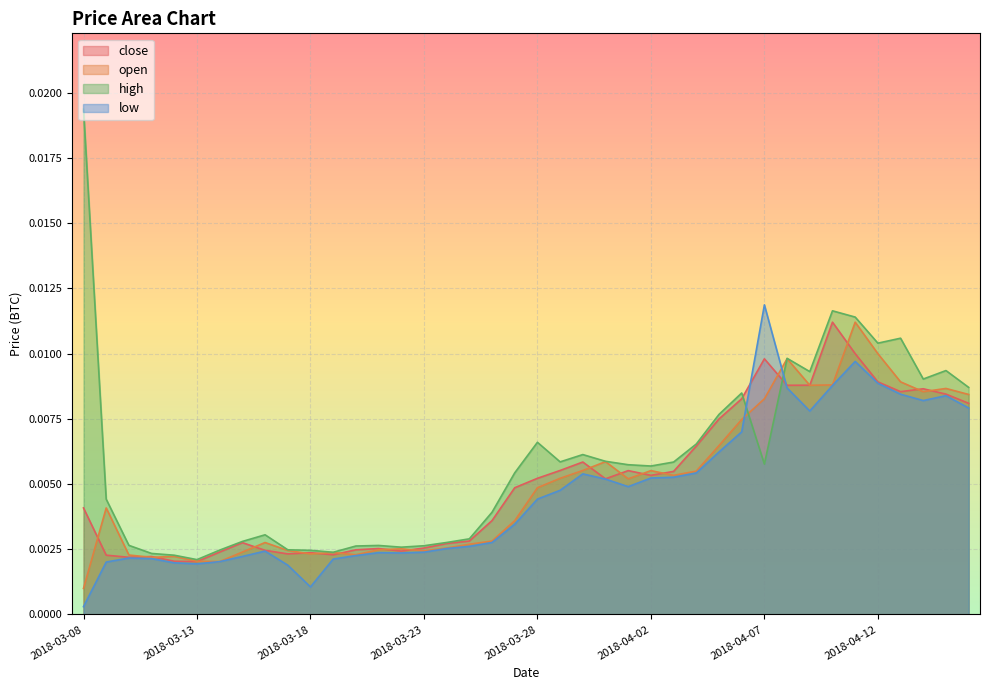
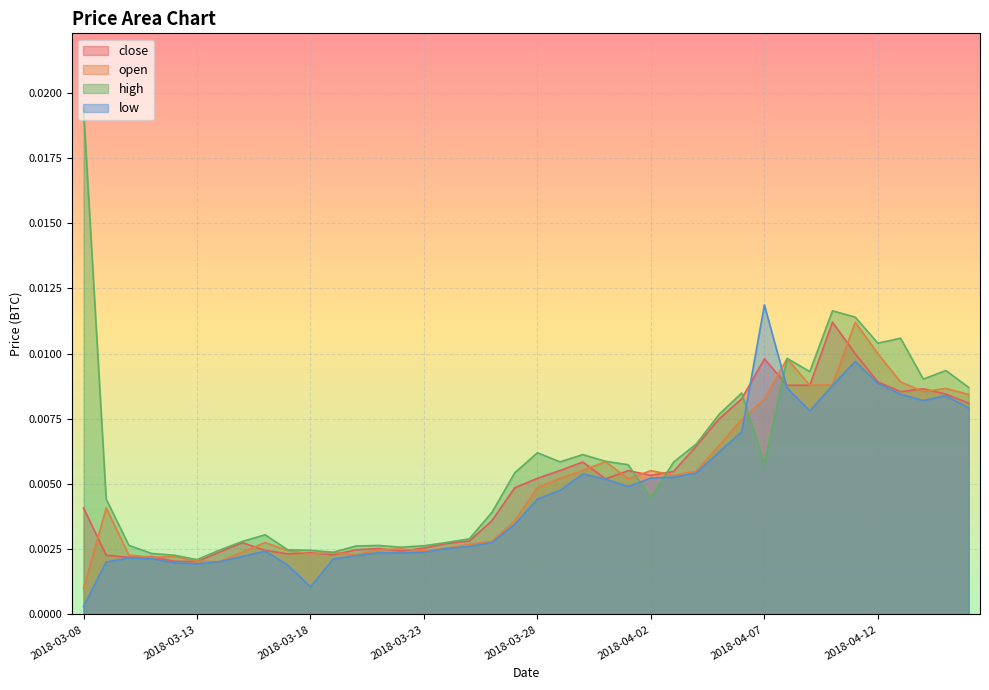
  {
    "high": {
-     "2018-03-28": 0.0066,
-     "2018-04-02": 0.0057,
+     "2018-03-28": 0.0062,
+     "2018-04-02": 0.0045,
      "2018-04-07": 0.0058,
      "2018-04-12": 0.0104
    },
    "low": {
      "2018-03-08": 0.0003,
      "2018-03-18": 0.0011,
      "2018-03-28": 0.0044,
      "2018-04-02": 0.0052,
      "2018-04-07": 0.0119
    }
  }
